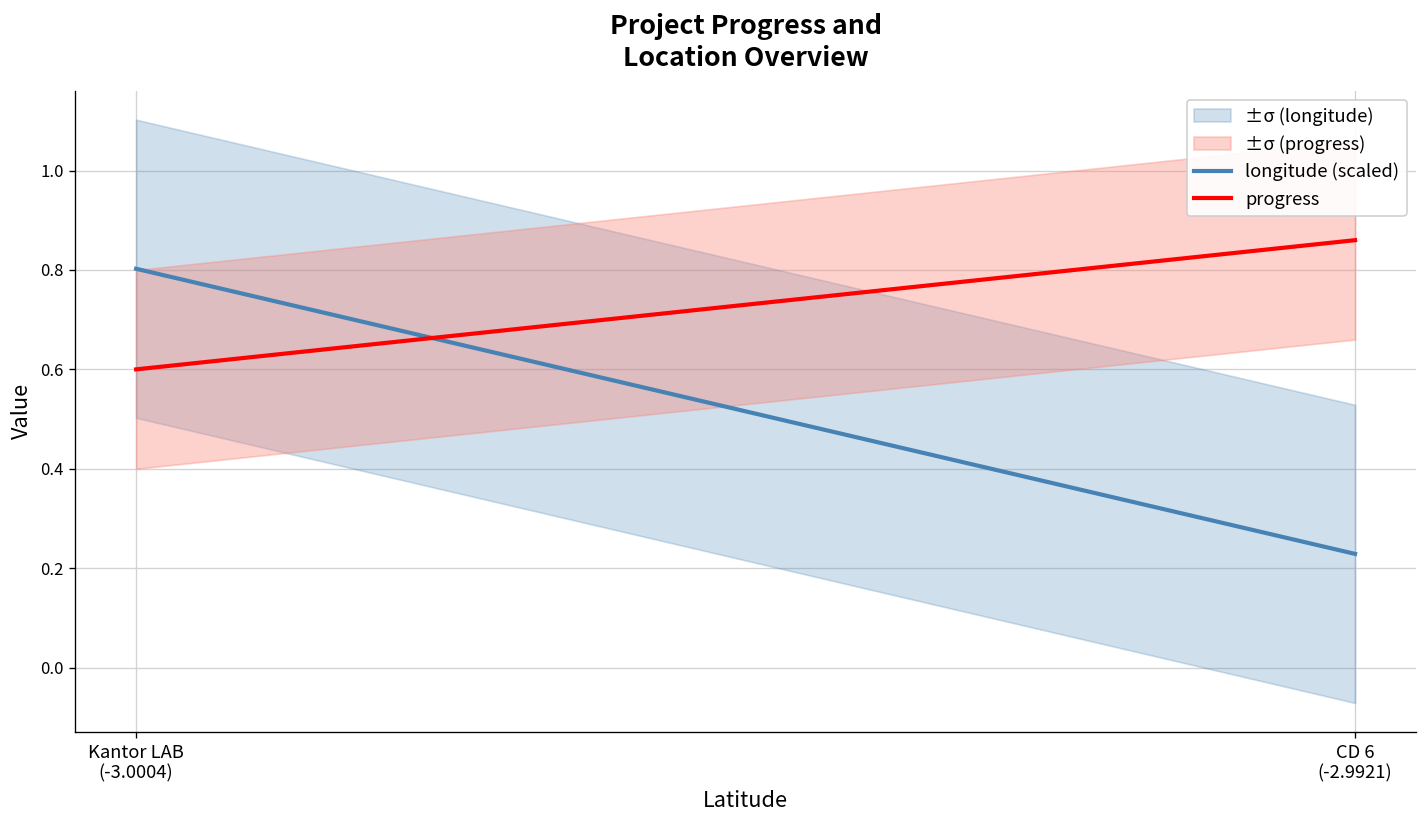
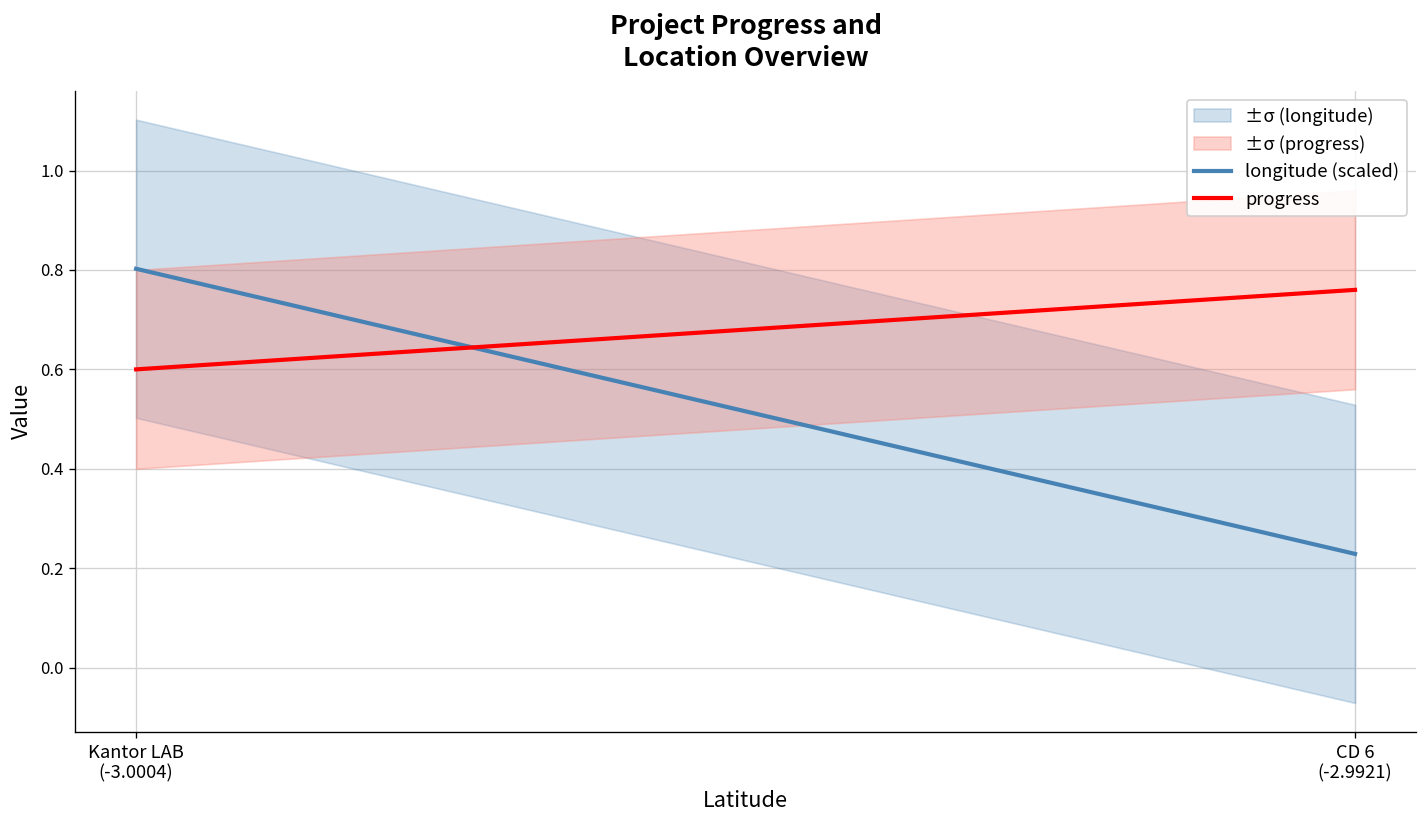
  {
    "progress": {
      "Kantor LAB (-3.0004)": 0.60,
-     "CD 6 (-2.9921)": 0.86
+     "CD 6 (-2.9921)": 0.76
    }
  }
